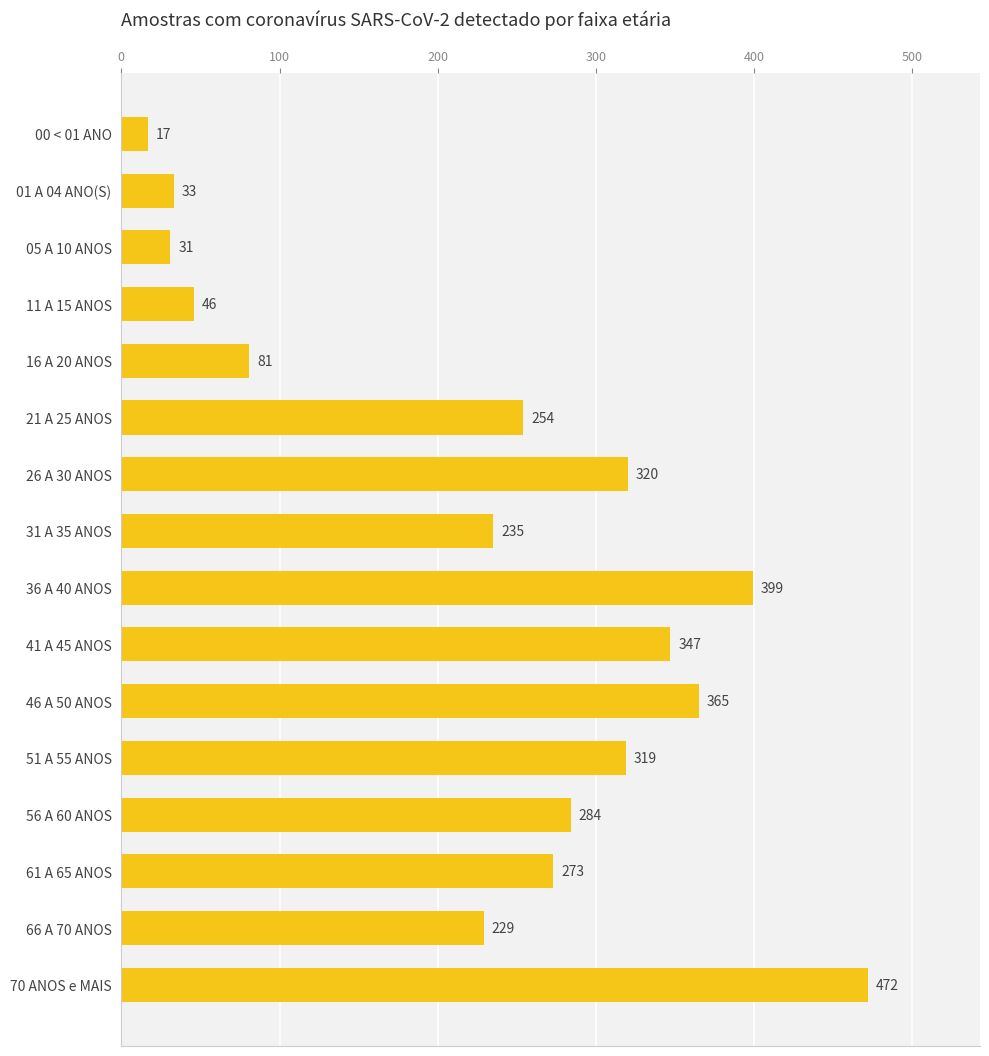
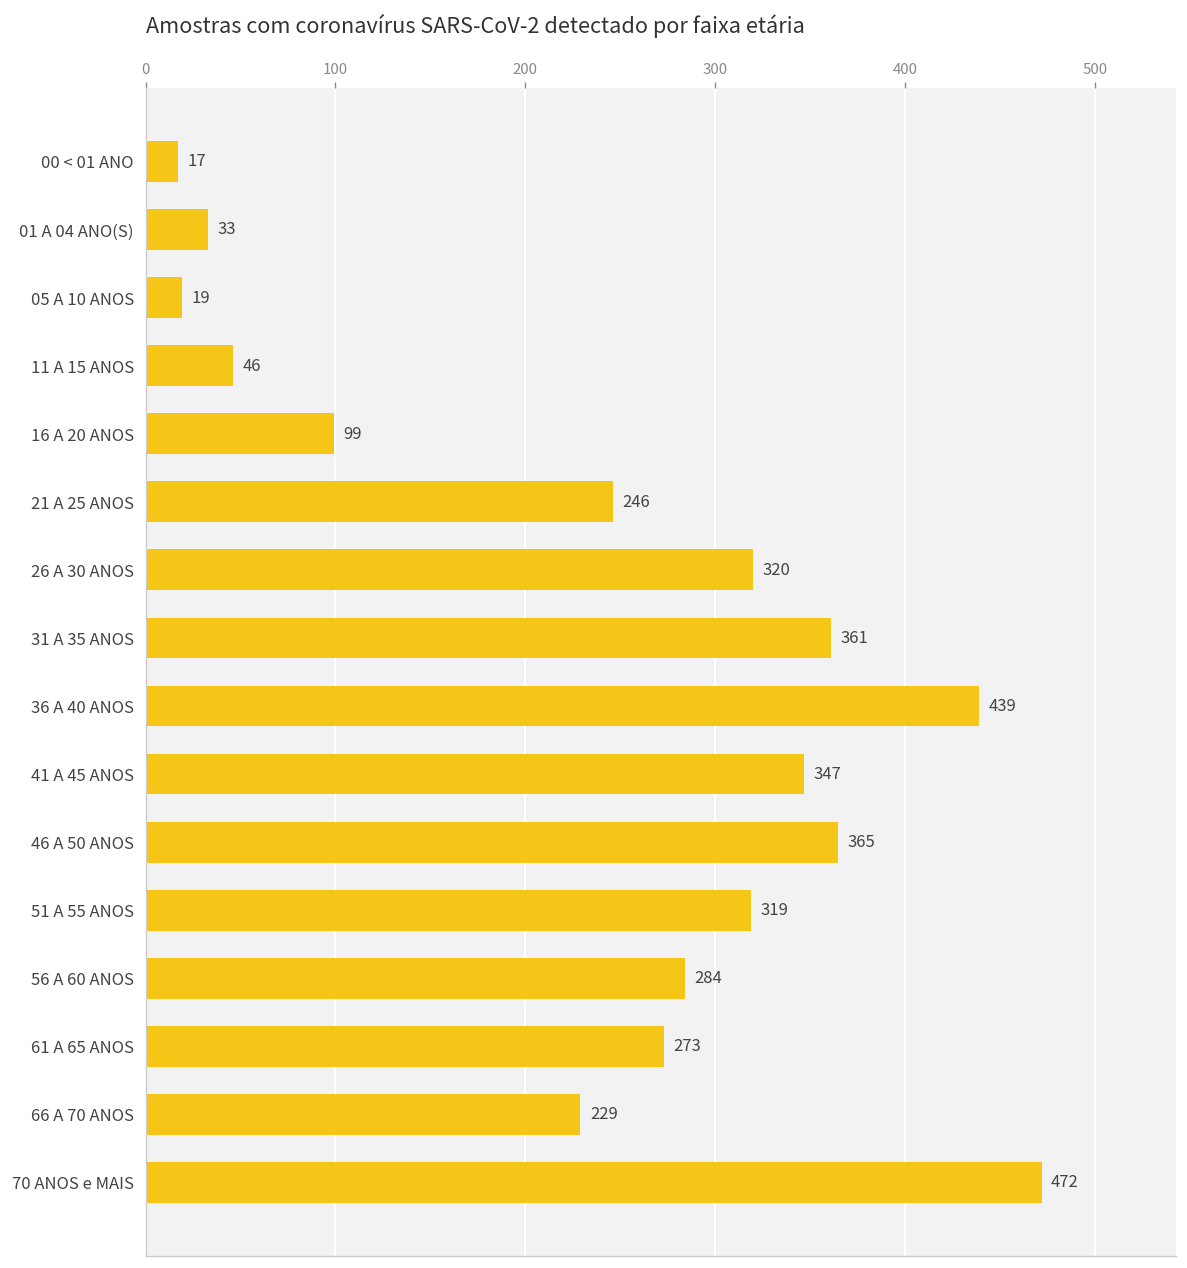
  {
    "00 < 01 ANO": 17,
    "01 A 04 ANO(S)": 33,
-   "05 A 10 ANOS": 31,
+   "05 A 10 ANOS": 19,
    "11 A 15 ANOS": 46,
-   "16 A 20 ANOS": 81,
-   "21 A 25 ANOS": 254,
+   "16 A 20 ANOS": 99,
+   "21 A 25 ANOS": 246,
    "26 A 30 ANOS": 320,
-   "31 A 35 ANOS": 235,
-   "36 A 40 ANOS": 399,
+   "31 A 35 ANOS": 361,
+   "36 A 40 ANOS": 439,
    "41 A 45 ANOS": 347,
    "46 A 50 ANOS": 365,
    "51 A 55 ANOS": 319,
    "56 A 60 ANOS": 284,
    "61 A 65 ANOS": 273,
    "66 A 70 ANOS": 229,
    "70 ANOS e MAIS": 472
  }
